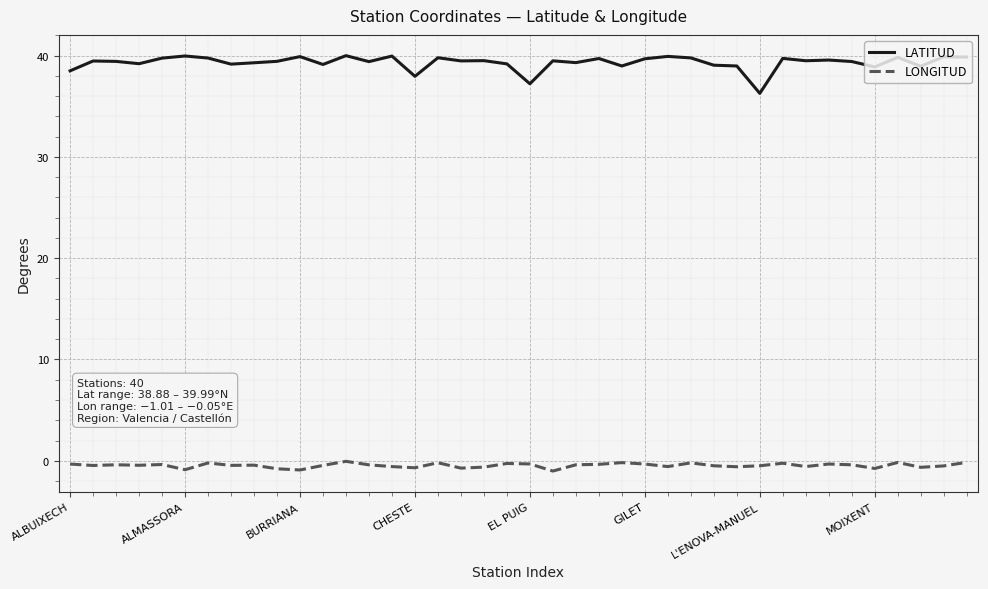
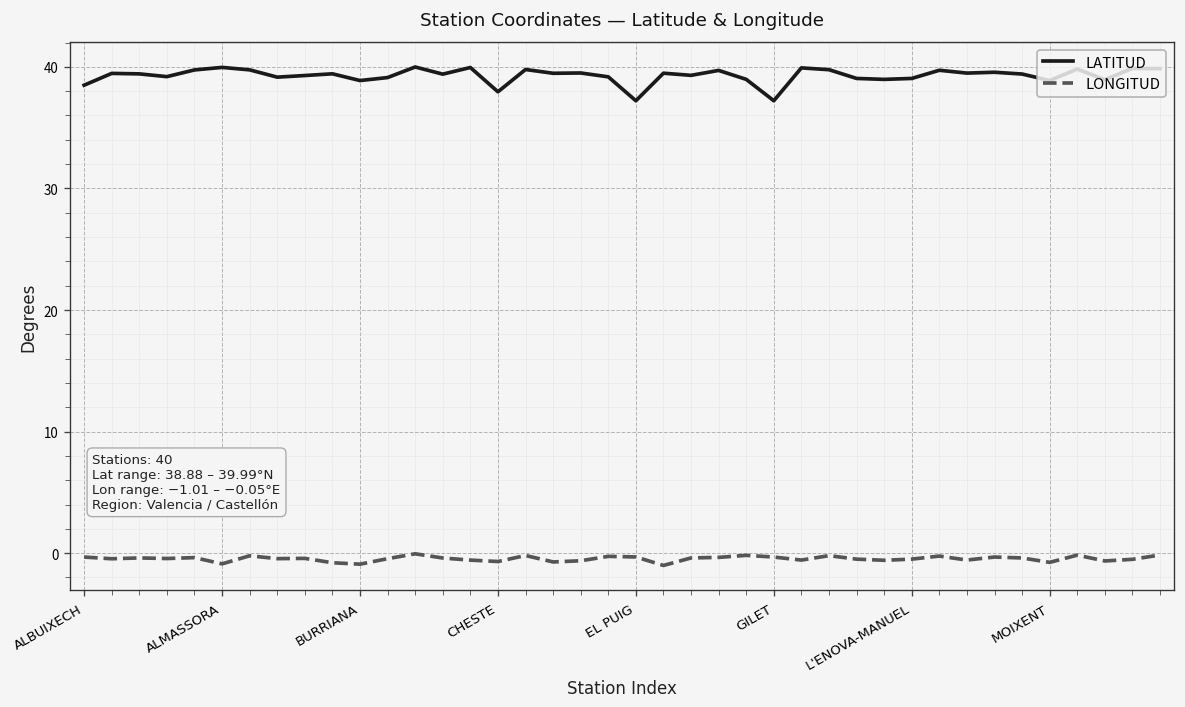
  {
    "LATITUD": {
      "ALBUIXECH": 38.5,
      "ALMASSORA": 40.0,
-     "BURRIANA": 39.9,
+     "BURRIANA": 38.9,
      "CHESTE": 37.9,
      "EL PUIG": 37.2,
-     "GILET": 39.7,
-     "L'ENOVA-MANUEL": 36.3
+     "GILET": 37.2,
+     "L'ENOVA-MANUEL": 39.0
    },
    "LONGITUD": {
      "ALBUIXECH": -0.3,
      "ALMASSORA": -0.9,
      "BURRIANA": -0.9,
      "CHESTE": -0.7,
      "EL PUIG": -0.3,
      "GILET": -0.3,
      "L'ENOVA-MANUEL": -0.5,
      "MOIXENT": -0.8
    }
  }
